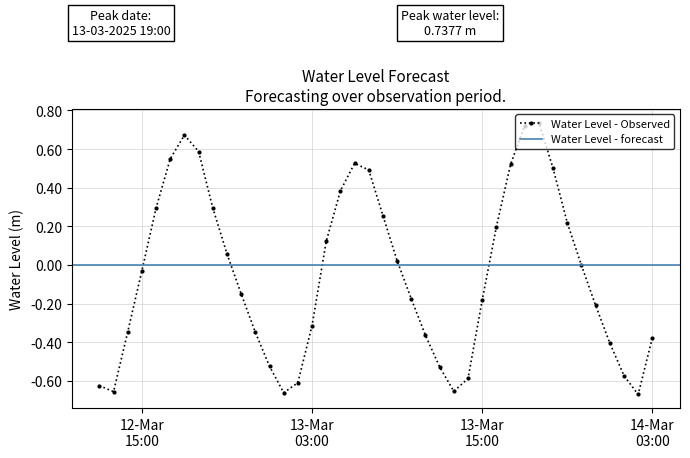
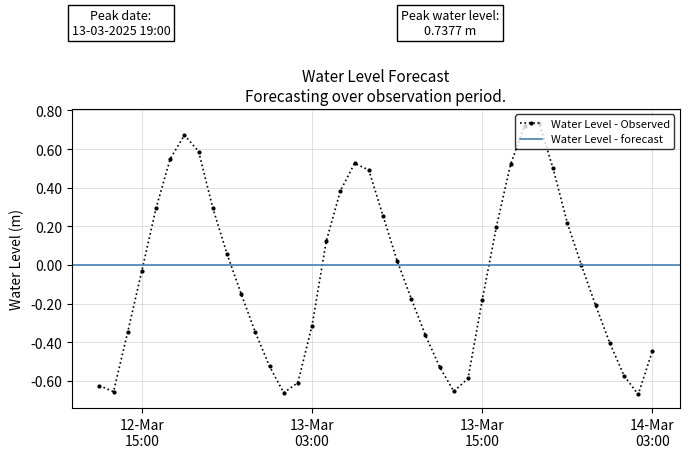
  {
    "12-Mar 15:00": -0.03,
    "13-Mar 03:00": -0.31,
    "13-Mar 15:00": -0.18,
-   "14-Mar 03:00": -0.38
+   "14-Mar 03:00": -0.45
  }
